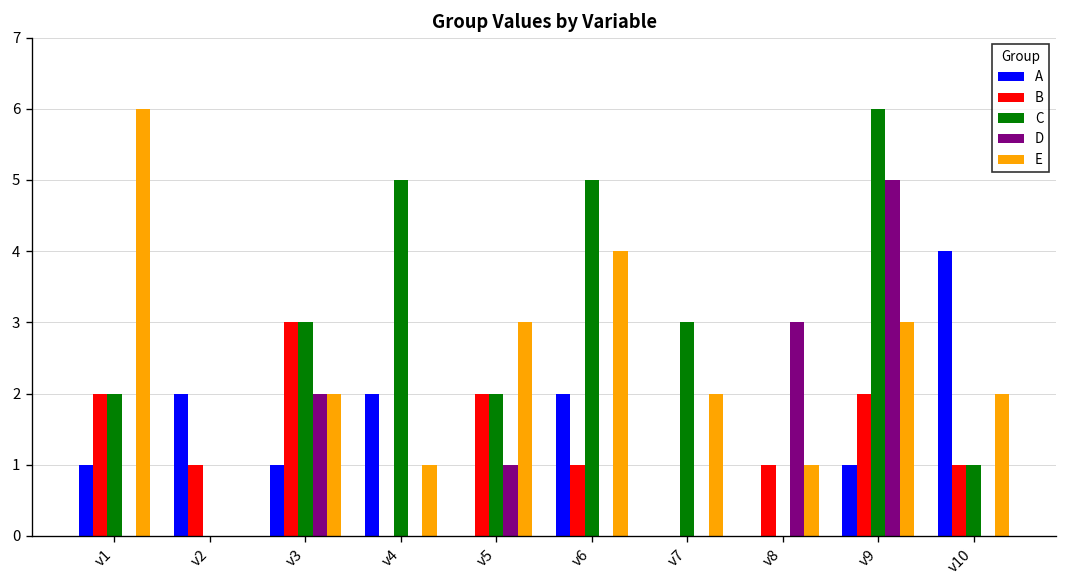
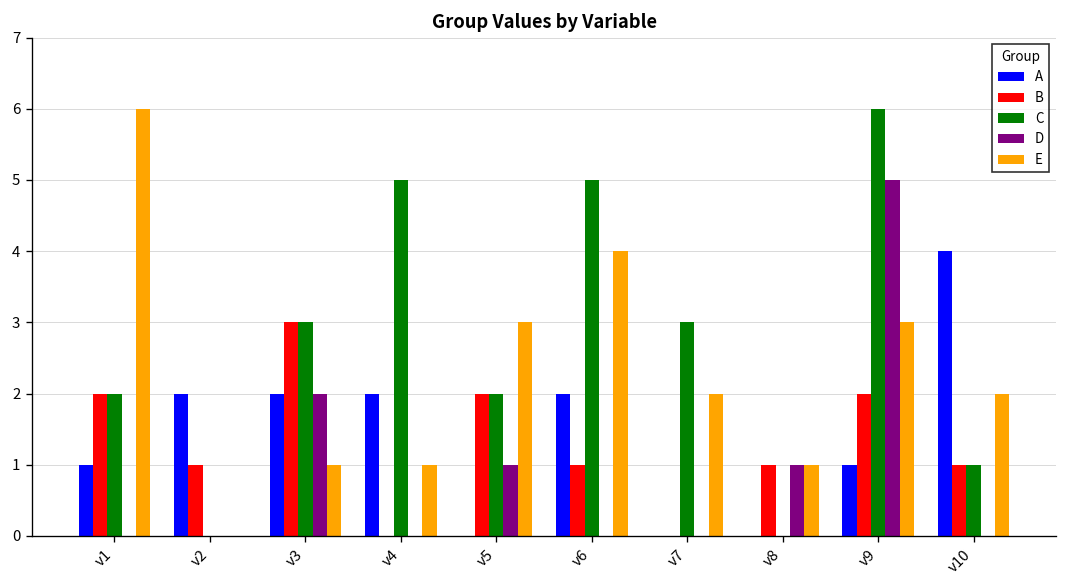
  {
    "A": {
      "v1": 1,
      "v2": 2,
-     "v3": 1,
+     "v3": 2,
      "v4": 2,
      "v5": 0,
      "v6": 2,
      "v7": 0,
      "v8": 0,
      "v9": 1,
      "v10": 4
    },
    "B": {
      "v1": 2,
      "v2": 1,
      "v3": 3,
      "v4": 0,
      "v5": 2,
      "v6": 1,
      "v7": 0,
      "v8": 1,
      "v9": 2,
      "v10": 1
    },
    "C": {
      "v1": 2,
      "v2": 0,
      "v3": 3,
      "v4": 5,
      "v5": 2,
      "v6": 5,
      "v7": 3,
      "v8": 0,
      "v9": 6,
      "v10": 1
    },
    "D": {
      "v1": 0,
      "v2": 0,
      "v3": 2,
      "v4": 0,
      "v5": 1,
      "v6": 0,
      "v7": 0,
-     "v8": 3,
+     "v8": 1,
      "v9": 5,
      "v10": 0
    },
    "E": {
      "v1": 6,
      "v2": 0,
-     "v3": 2,
+     "v3": 1,
      "v4": 1,
      "v5": 3,
      "v6": 4,
      "v7": 2,
      "v8": 1,
      "v9": 3,
      "v10": 2
    }
  }
